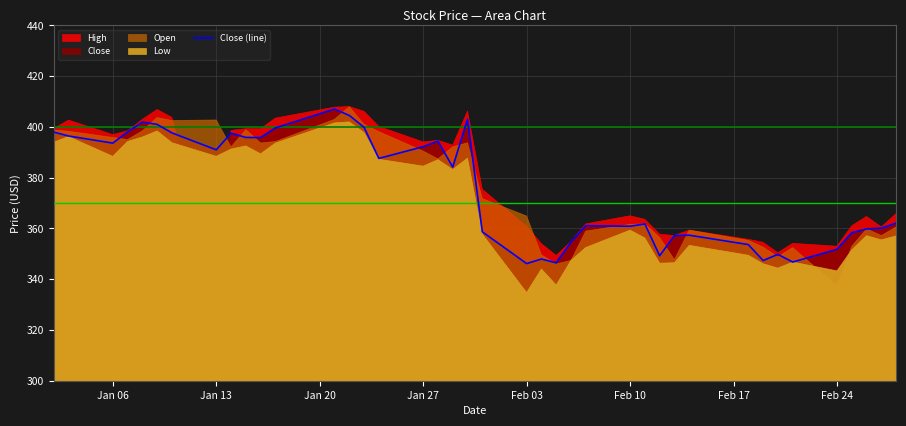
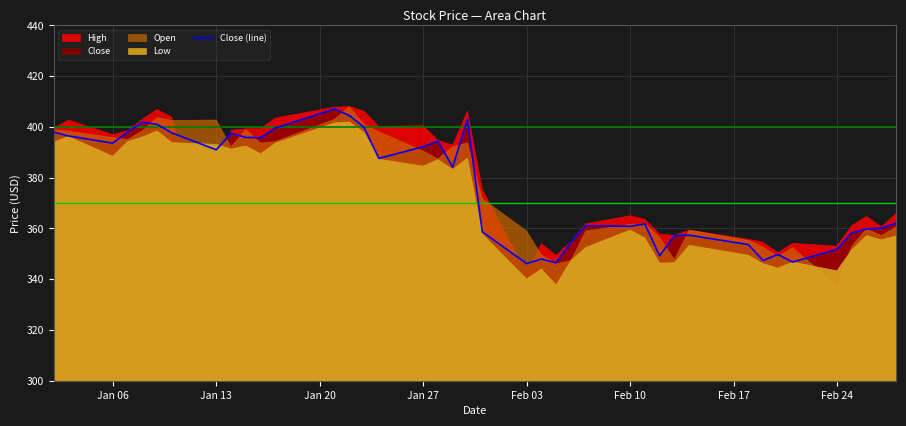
  {
    "High": {
      "Jan 06": 397,
      "Jan 13": 333,
-     "Jan 27": 394,
-     "Feb 03": 361,
+     "Jan 27": 400,
+     "Feb 03": 342,
      "Feb 10": 365,
      "Feb 24": 353
    },
    "Close": {
      "Jan 06": 394,
      "Jan 13": 391,
      "Jan 27": 392,
      "Feb 03": 346,
      "Feb 24": 352
    },
    "Open": {
      "Jan 06": 396,
      "Jan 13": 403,
      "Jan 27": 391,
-     "Feb 03": 365,
+     "Feb 03": 359,
      "Feb 24": 337
    },
    "Low": {
      "Jan 06": 388,
-     "Jan 13": 388,
+     "Jan 13": 393,
      "Jan 27": 385,
-     "Feb 03": 335,
+     "Feb 03": 340,
      "Feb 10": 359,
      "Feb 24": 343
    }
  }
